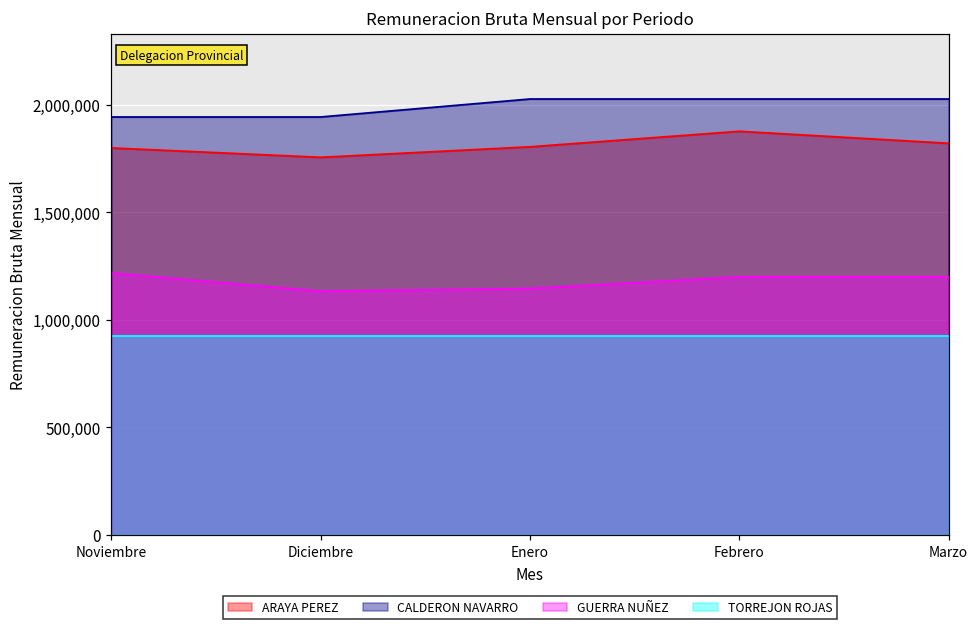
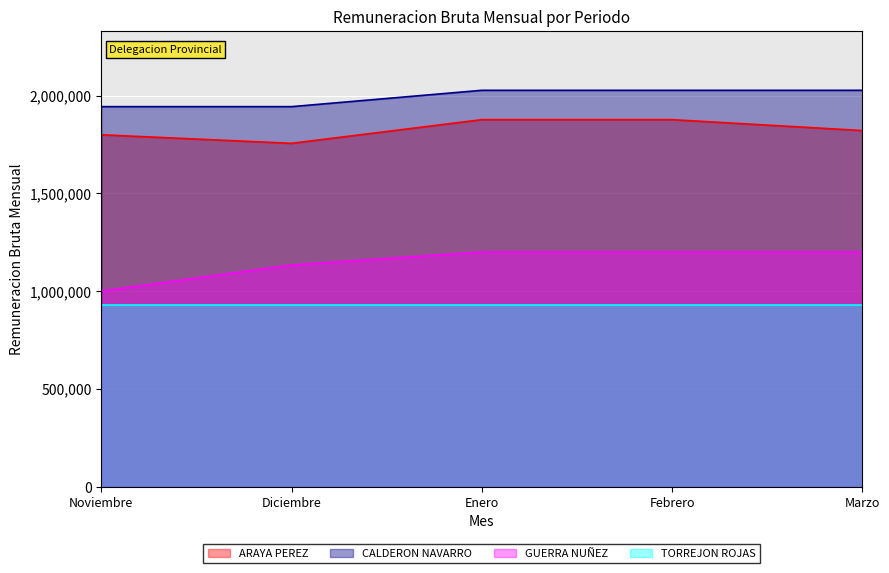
  {
    "ARAYA PEREZ": {
      "Noviembre": "1,800,000",
      "Diciembre": "1,760,000",
-     "Enero": "1,810,000",
+     "Enero": "1,880,000",
      "Febrero": "1,880,000",
      "Marzo": "1,820,000"
    },
    "CALDERON NAVARRO": {
      "Noviembre": "1,940,000",
      "Diciembre": "1,940,000",
      "Enero": "2,030,000",
      "Febrero": "2,030,000",
      "Marzo": "2,030,000"
    },
    "GUERRA NUÑEZ": {
-     "Noviembre": "1,220,000",
+     "Noviembre": "1,000,000",
      "Diciembre": "1,130,000",
-     "Enero": "1,150,000",
+     "Enero": "1,200,000",
      "Febrero": "1,200,000",
      "Marzo": "1,200,000"
    },
    "TORREJON ROJAS": {
      "Noviembre": "930,000",
      "Diciembre": "930,000",
      "Enero": "930,000",
      "Febrero": "930,000",
      "Marzo": "930,000"
    }
  }
